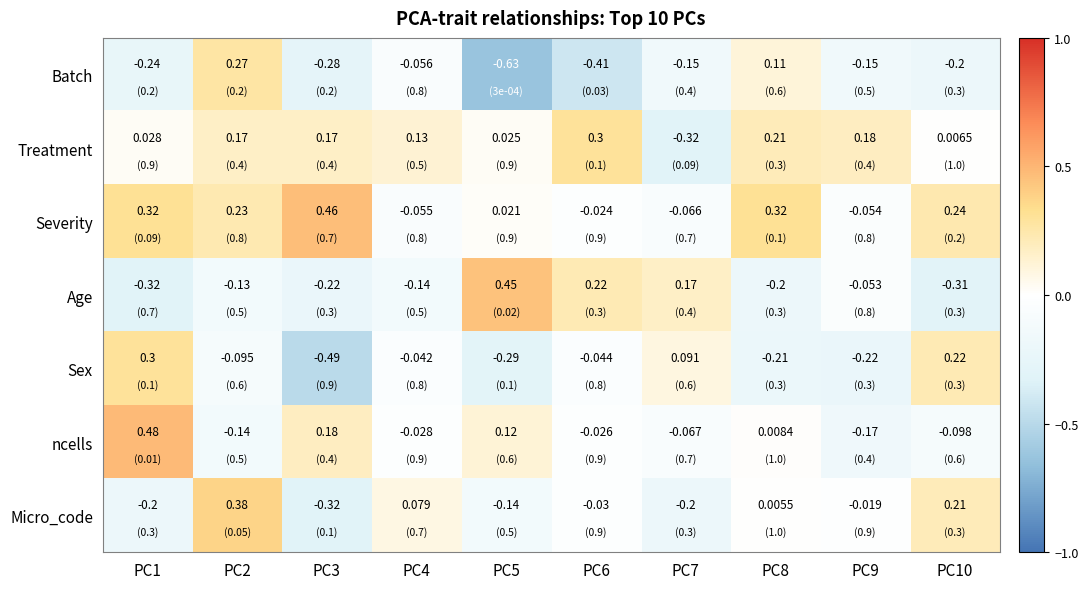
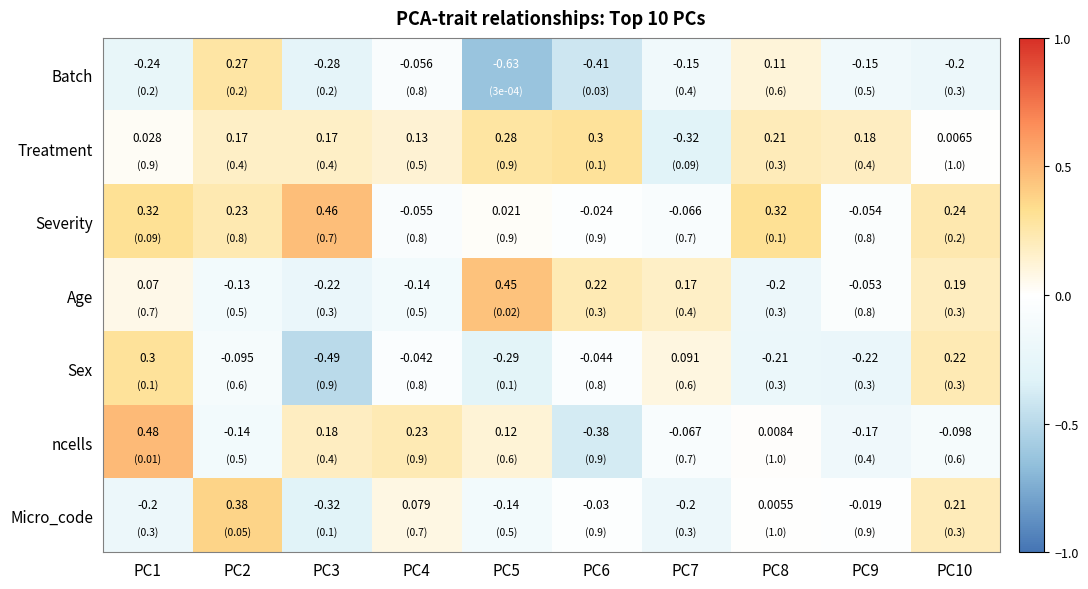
  {
    "Treatment": {
-     "PC5": 0.025
+     "PC5": 0.28
    },
    "Age": {
-     "PC1": -0.32,
-     "PC10": -0.31
+     "PC1": 0.07,
+     "PC10": 0.19
    },
    "ncells": {
-     "PC4": -0.028,
-     "PC6": -0.026
+     "PC4": 0.23,
+     "PC6": -0.38
    }
  }
